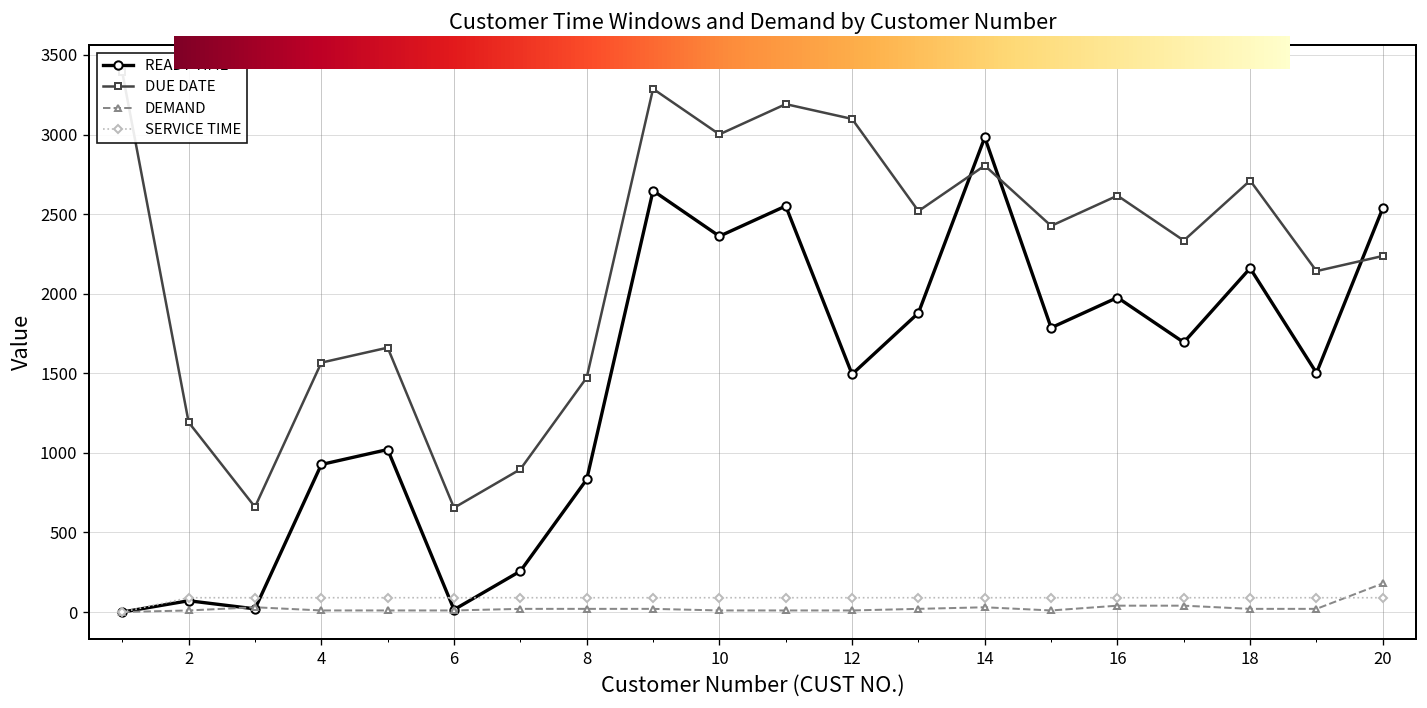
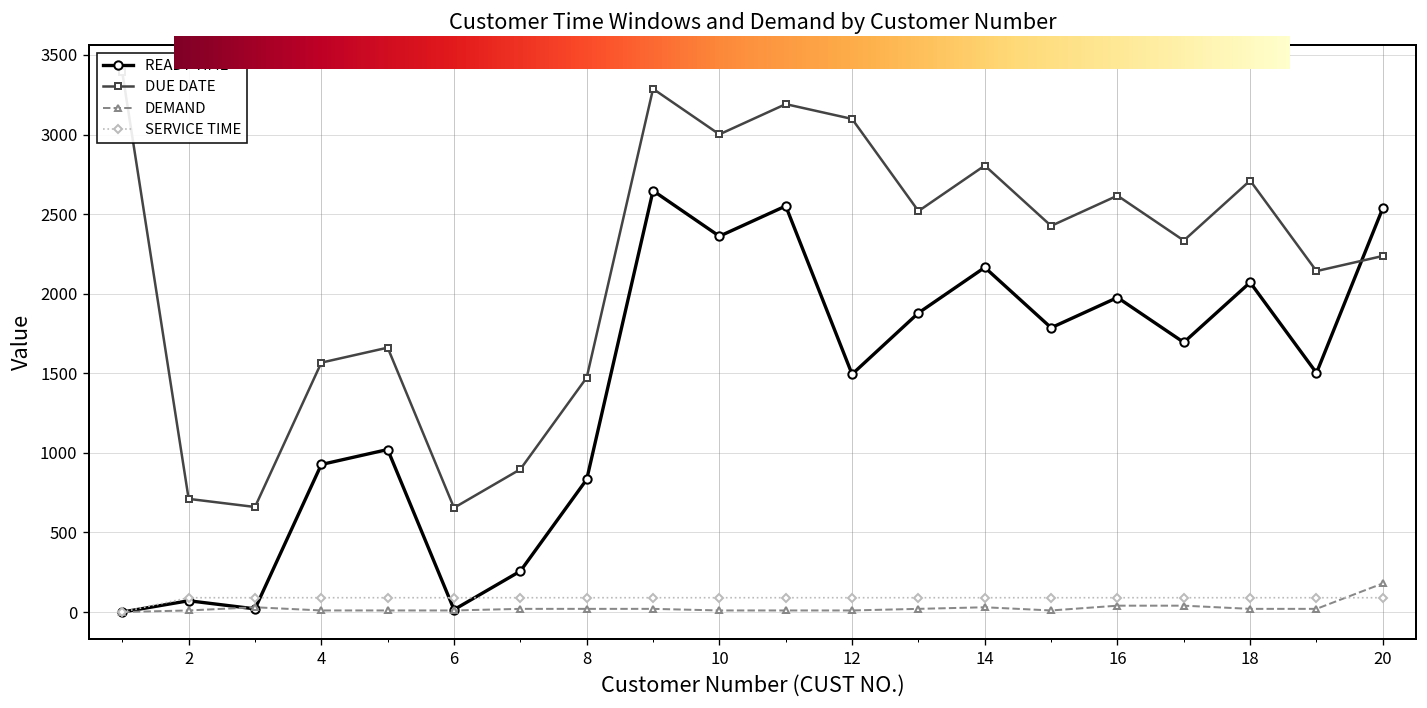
  {
    "READY TIME": {
      "4": 930,
      "8": 830,
      "10": 2360,
      "12": 1490,
-     "14": 2980,
+     "14": 2170,
      "16": 1980,
-     "18": 2160,
+     "18": 2070,
      "20": 2540
    },
    "DUE DATE": {
-     "2": 1190,
+     "2": 710,
      "4": 1570,
      "6": 660,
      "8": 1470,
      "10": 3000,
      "12": 3100,
      "14": 2810,
      "16": 2620,
      "18": 2710,
      "20": 2240
    },
    "DEMAND": {
      "2": 10,
      "4": 10,
      "8": 20,
      "10": 10,
      "12": 10,
      "14": 30,
      "16": 40,
      "18": 20,
      "20": 180
    },
    "SERVICE TIME": {
      "4": 90,
      "6": 90,
      "8": 90,
      "10": 90,
      "12": 90,
      "14": 90,
      "16": 90,
      "18": 90,
      "20": 90
    }
  }
